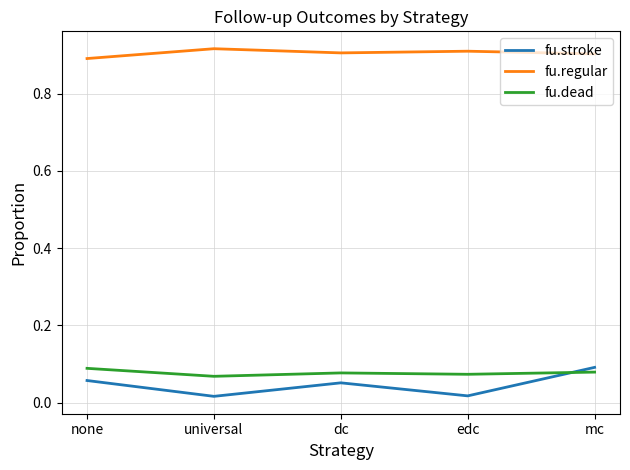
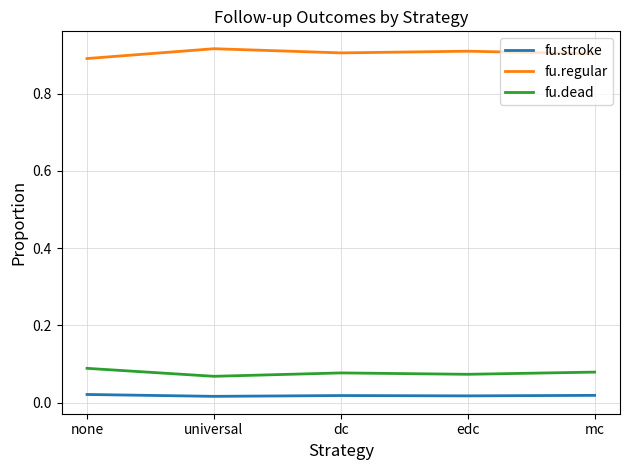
  {
    "fu.stroke": {
-     "none": 0.06,
+     "none": 0.02,
      "universal": 0.02,
-     "dc": 0.05,
+     "dc": 0.02,
      "edc": 0.02,
-     "mc": 0.09
+     "mc": 0.02
    },
    "fu.regular": {
      "none": 0.89,
      "universal": 0.92,
      "dc": 0.91,
      "edc": 0.91
    },
    "fu.dead": {
      "none": 0.09,
      "universal": 0.07,
      "dc": 0.08,
      "edc": 0.07,
      "mc": 0.08
    }
  }
